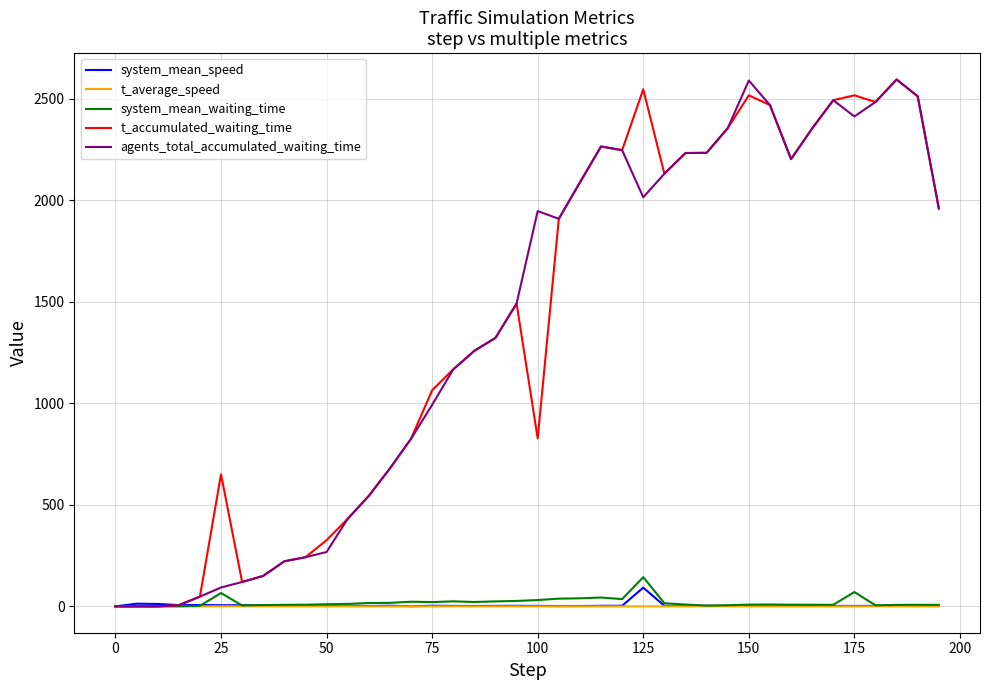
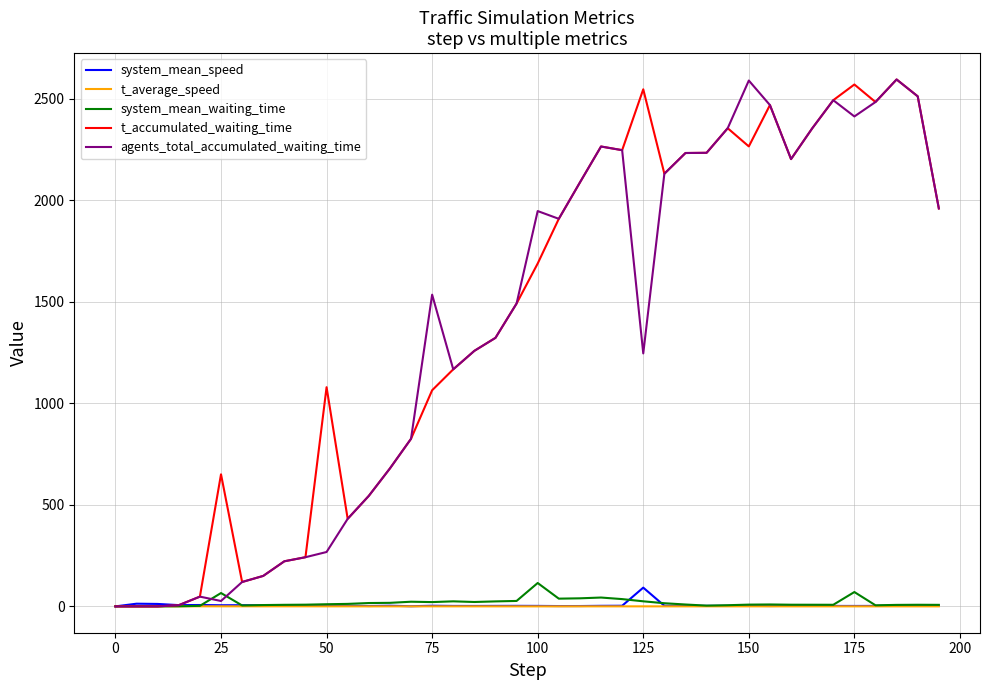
  {
    "system_mean_speed": {
      "125": 90
    },
    "t_average_speed": {
      "125": 0
    },
    "system_mean_waiting_time": {
      "25": 70,
      "75": 20,
-     "100": 30,
-     "125": 140,
+     "100": 120,
+     "125": 20,
      "175": 70
    },
    "t_accumulated_waiting_time": {
      "25": 650,
-     "50": 330,
+     "50": 1080,
      "75": 1060,
-     "100": 830,
+     "100": 1690,
      "125": 2550,
-     "150": 2520,
-     "175": 2520
+     "150": 2260,
+     "175": 2570
    },
    "agents_total_accumulated_waiting_time": {
-     "25": 90,
+     "25": 30,
      "50": 270,
-     "75": 990,
+     "75": 1530,
      "100": 1950,
-     "125": 2010,
+     "125": 1250,
      "150": 2590,
      "175": 2410
    }
  }
